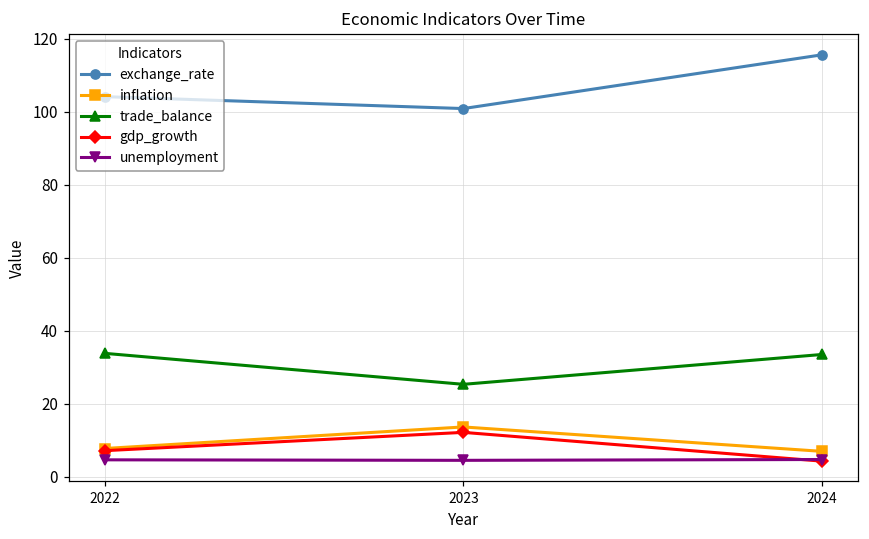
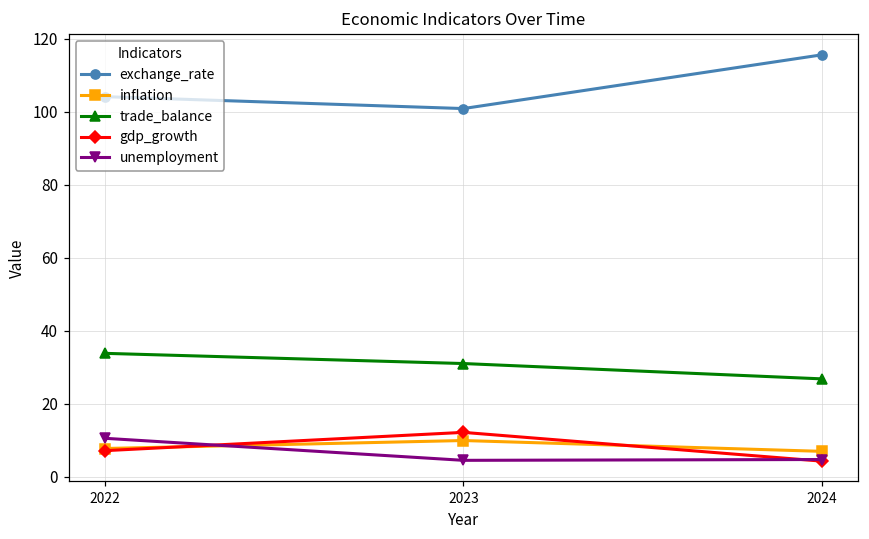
  {
    "exchange_rate": {
      "2023": 101,
      "2024": 116
    },
    "inflation": {
-     "2023": 14,
+     "2023": 10,
      "2024": 7
    },
    "trade_balance": {
      "2022": 34,
-     "2023": 25,
-     "2024": 33
+     "2023": 31,
+     "2024": 27
    },
    "gdp_growth": {
      "2023": 12
    },
    "unemployment": {
-     "2022": 5,
+     "2022": 10,
      "2023": 4
    }
  }
